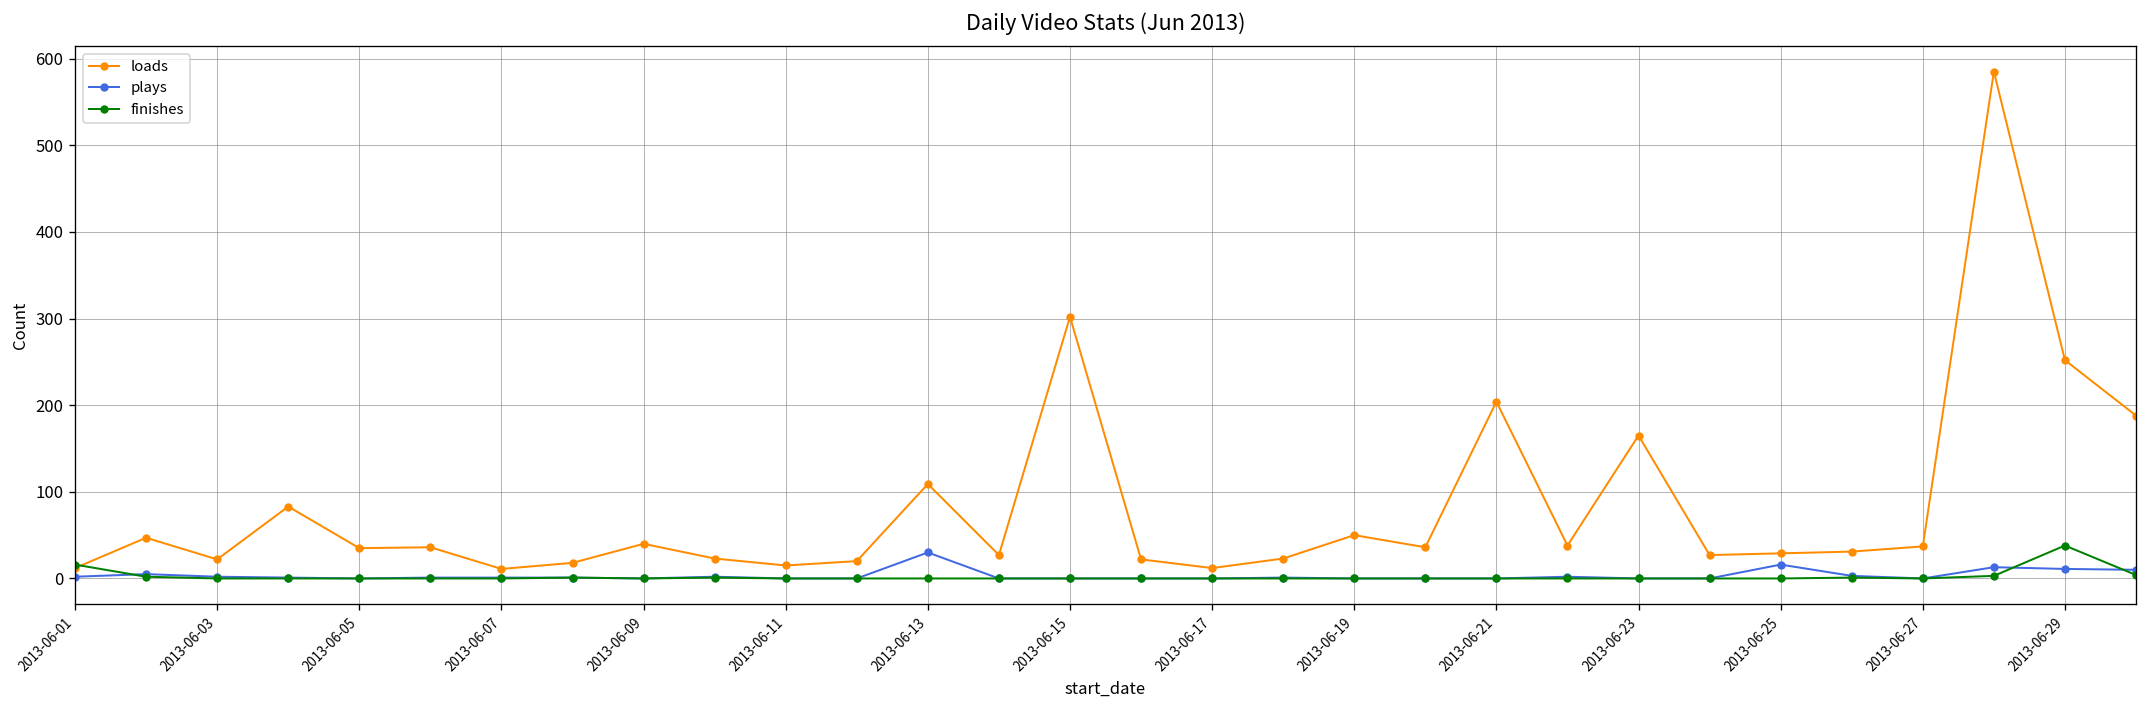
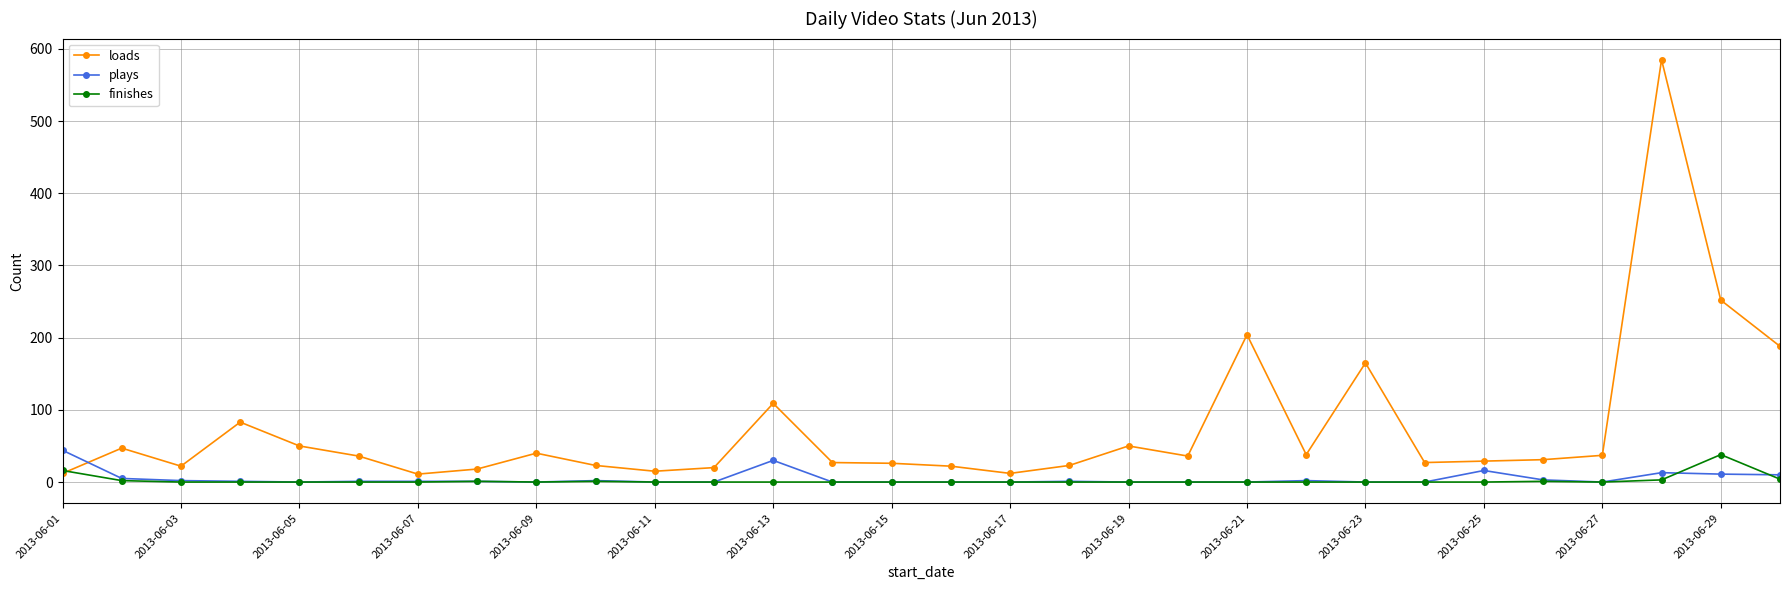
  {
    "loads": {
      "2013-06-01": 10,
      "2013-06-03": 20,
-     "2013-06-05": 40,
+     "2013-06-05": 50,
      "2013-06-07": 10,
      "2013-06-09": 40,
      "2013-06-11": 20,
      "2013-06-13": 110,
-     "2013-06-15": 300,
+     "2013-06-15": 30,
      "2013-06-17": 10,
      "2013-06-19": 50,
      "2013-06-21": 200,
      "2013-06-23": 170,
      "2013-06-25": 30,
      "2013-06-27": 40,
      "2013-06-29": 250
    },
    "plays": {
-     "2013-06-01": 0,
+     "2013-06-01": 40,
      "2013-06-13": 30,
      "2013-06-25": 20,
      "2013-06-29": 10
    },
    "finishes": {
      "2013-06-01": 20,
      "2013-06-13": 0,
      "2013-06-25": 0,
      "2013-06-29": 40
    }
  }
